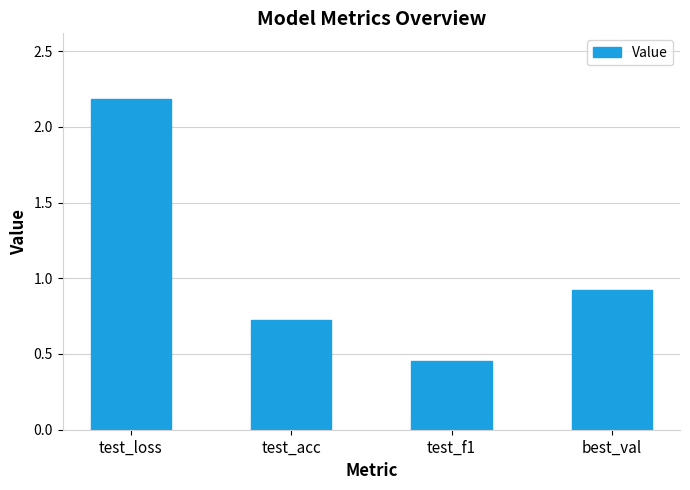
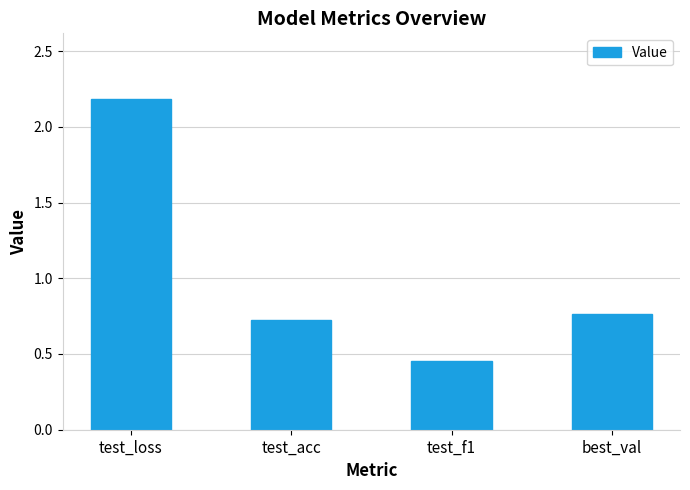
  {
    "test_loss": 2.18,
    "test_acc": 0.73,
    "test_f1": 0.45,
-   "best_val": 0.92
+   "best_val": 0.76
  }
